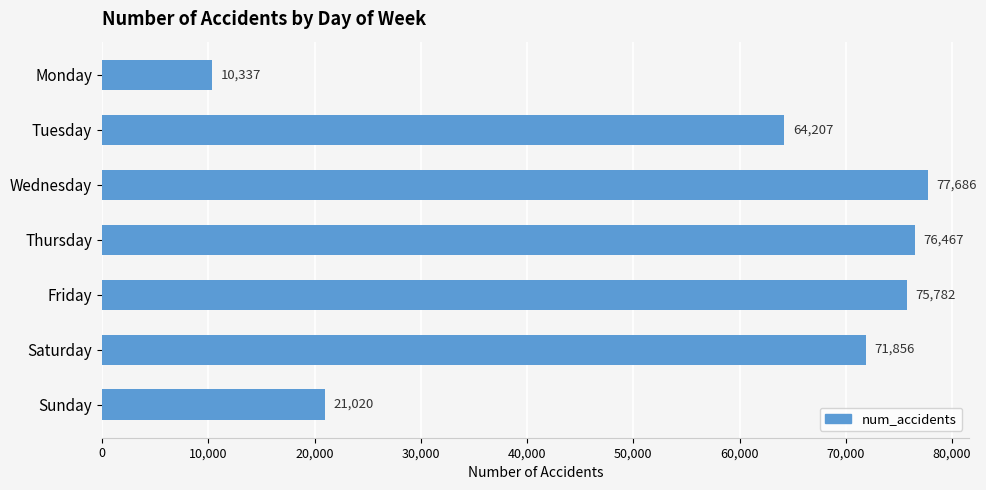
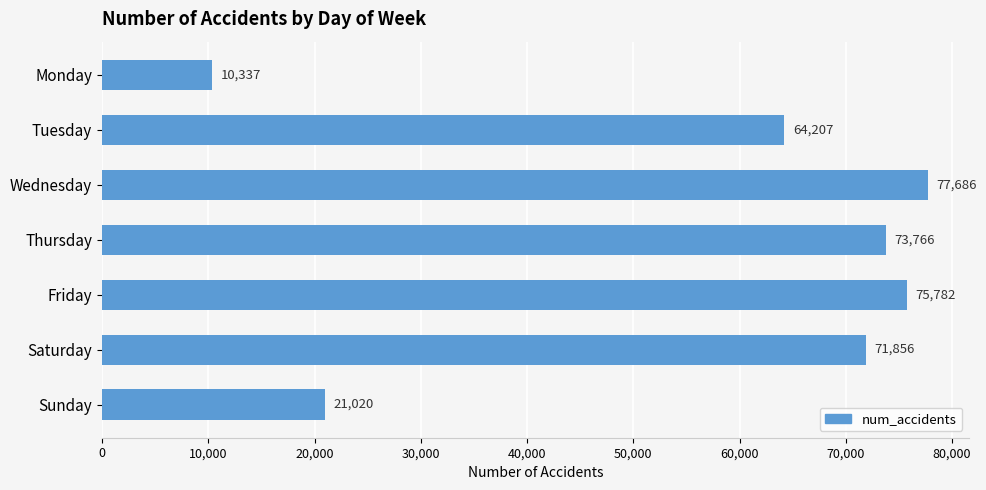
  {
    "Monday": "10,337",
    "Tuesday": "64,207",
    "Wednesday": "77,686",
-   "Thursday": "76,467",
+   "Thursday": "73,766",
    "Friday": "75,782",
    "Saturday": "71,856",
    "Sunday": "21,020"
  }
